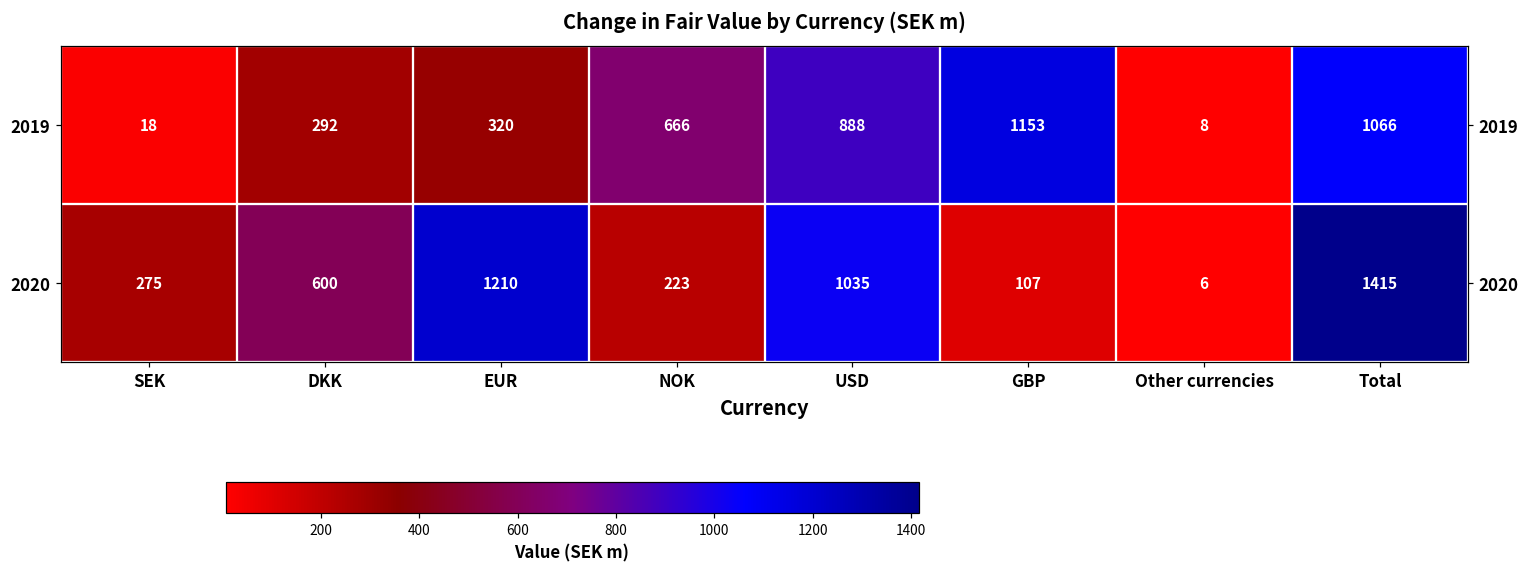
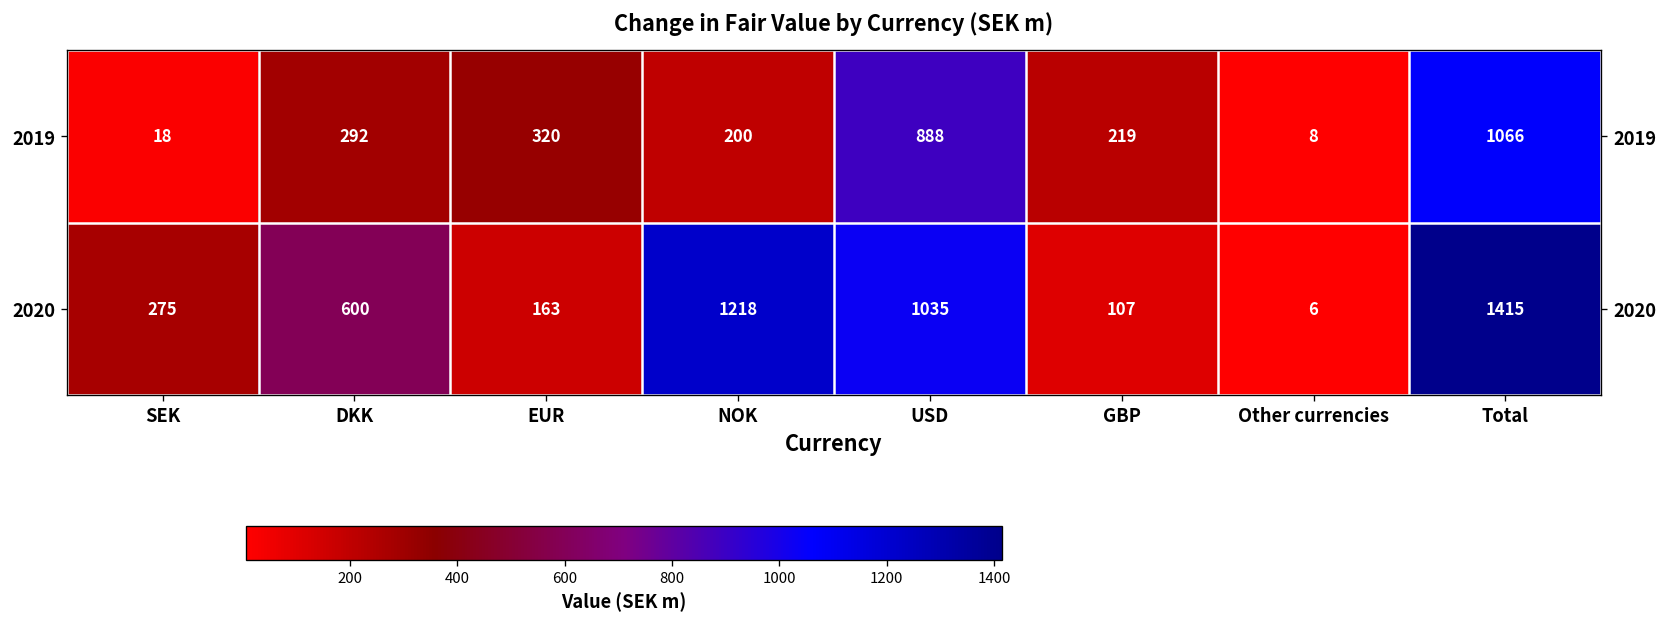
  {
    "2019": {
      "SEK": 18,
      "DKK": 292,
      "EUR": 320,
-     "NOK": 666,
+     "NOK": 200,
      "USD": 888,
-     "GBP": 1153,
+     "GBP": 219,
      "Other currencies": 8,
      "Total": 1066
    },
    "2020": {
      "SEK": 275,
      "DKK": 600,
-     "EUR": 1210,
-     "NOK": 223,
+     "EUR": 163,
+     "NOK": 1218,
      "USD": 1035,
      "GBP": 107,
      "Other currencies": 6,
      "Total": 1415
    }
  }
